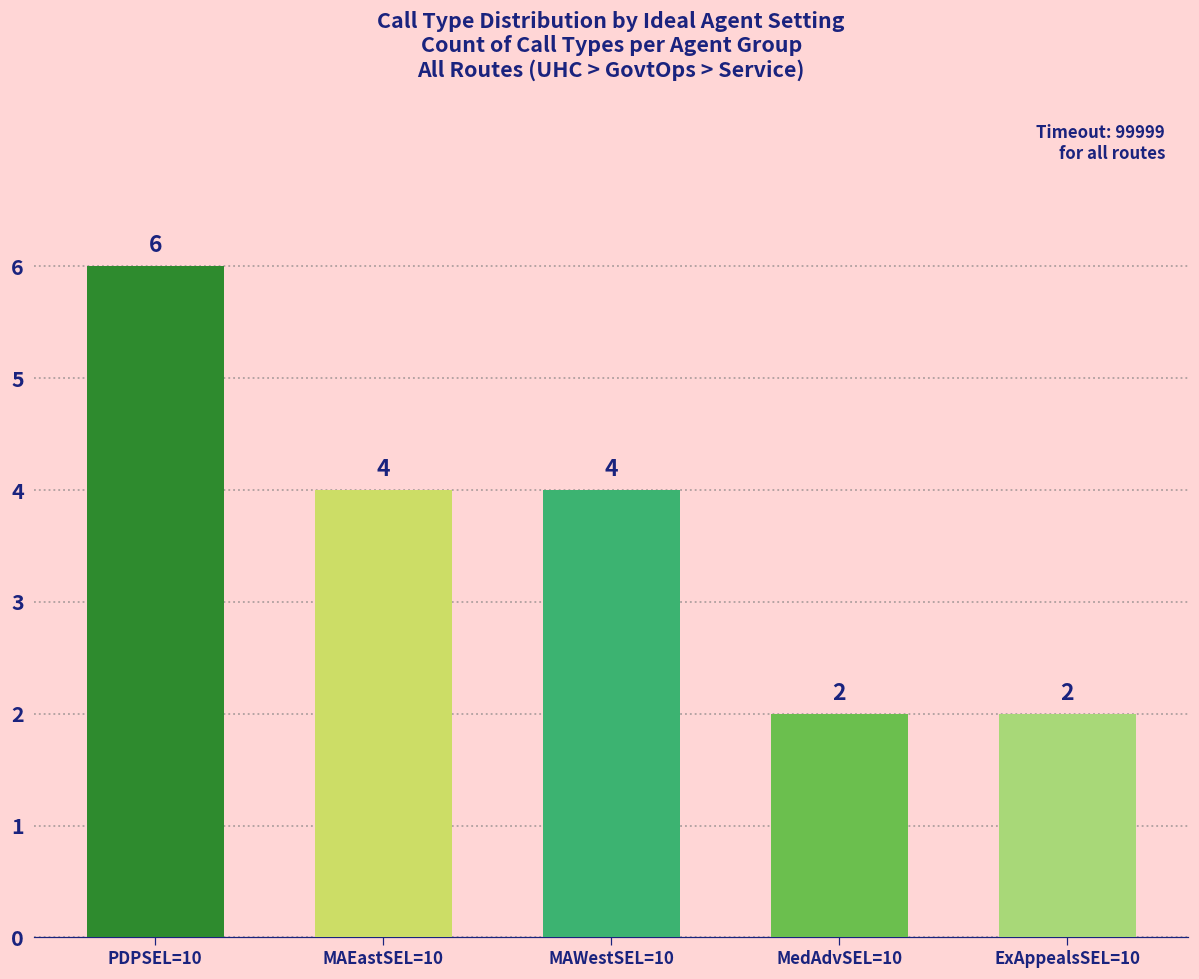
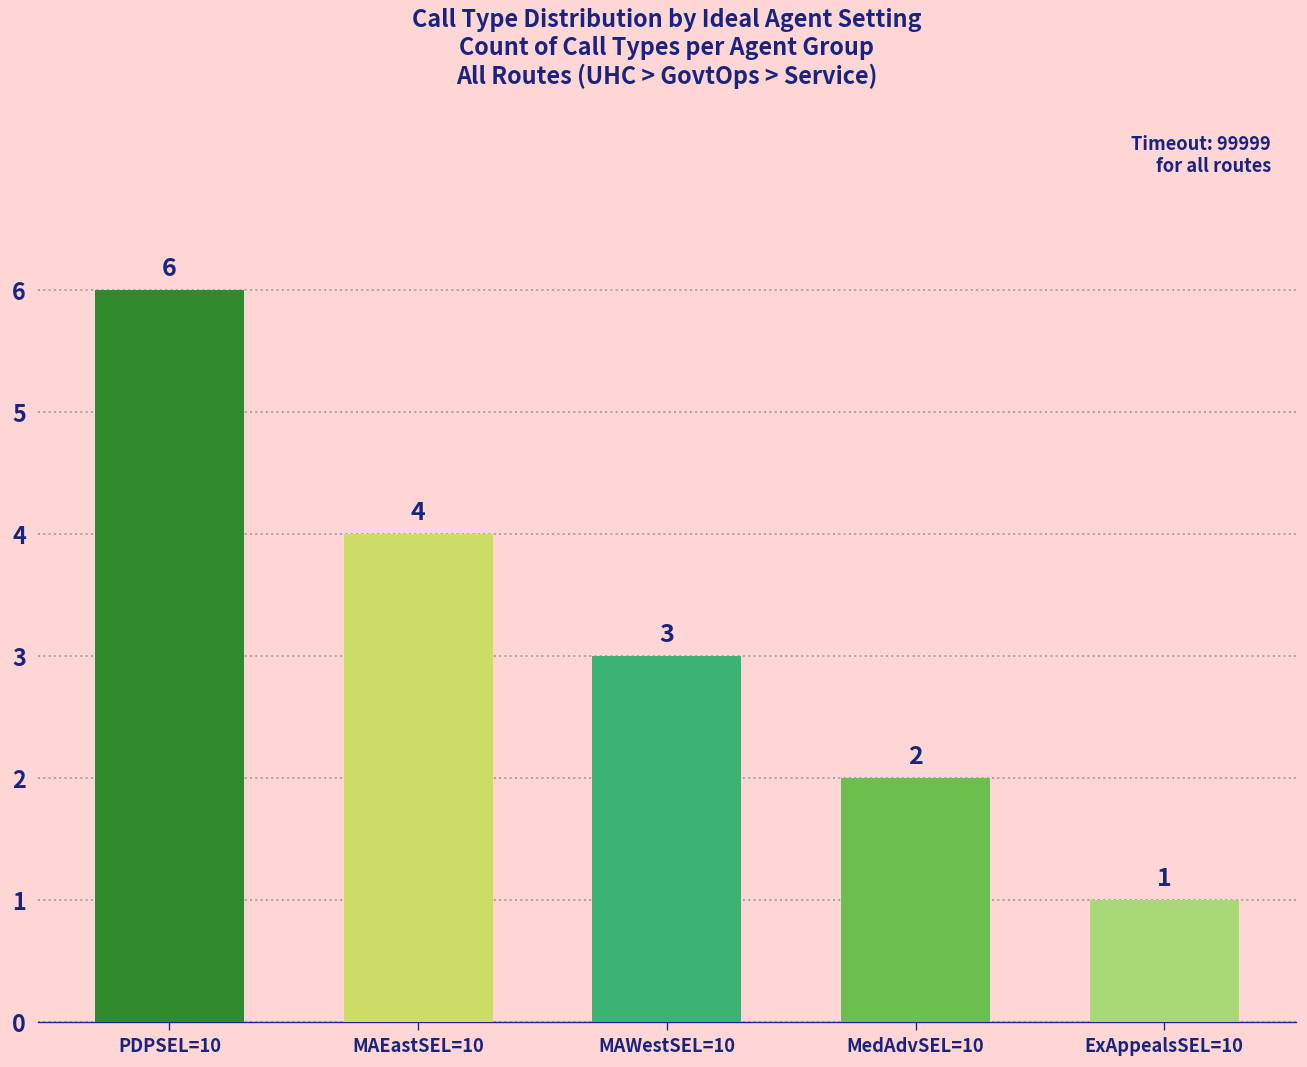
  {
    "PDPSEL=10": 6,
    "MAEastSEL=10": 4,
-   "MAWestSEL=10": 4,
+   "MAWestSEL=10": 3,
    "MedAdvSEL=10": 2,
-   "ExAppealsSEL=10": 2
+   "ExAppealsSEL=10": 1
  }
